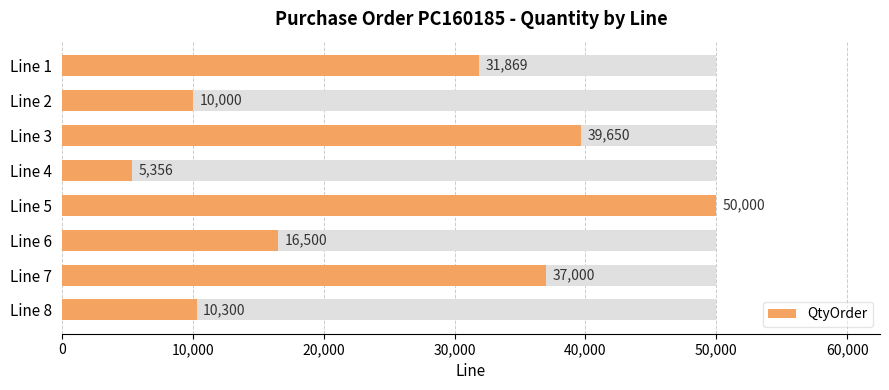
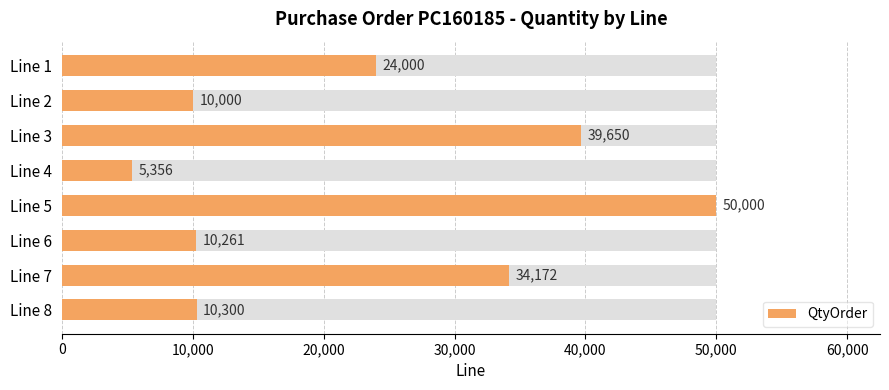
  {
    "QtyOrder": {
-     "Line 1": "31,869",
+     "Line 1": "24,000",
      "Line 5": "50,000",
-     "Line 6": "16,500",
-     "Line 7": "37,000"
+     "Line 6": "10,261",
+     "Line 7": "34,172"
    }
  }
